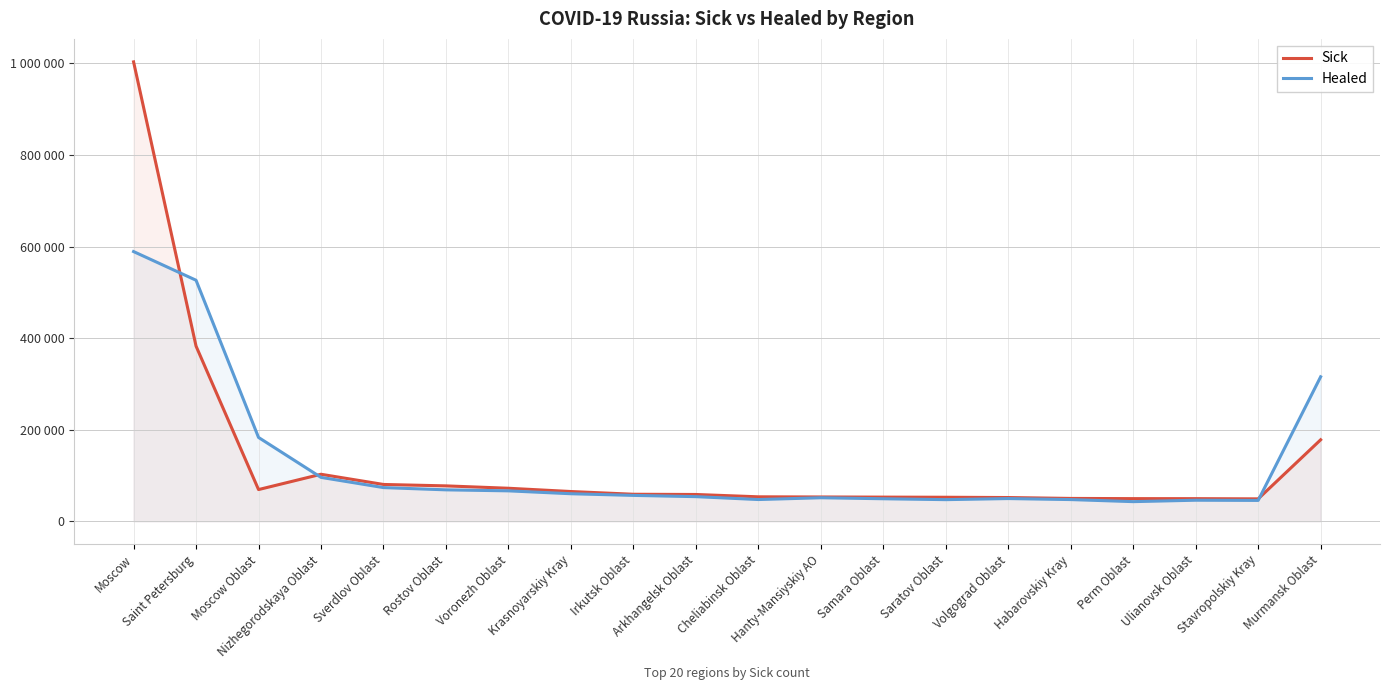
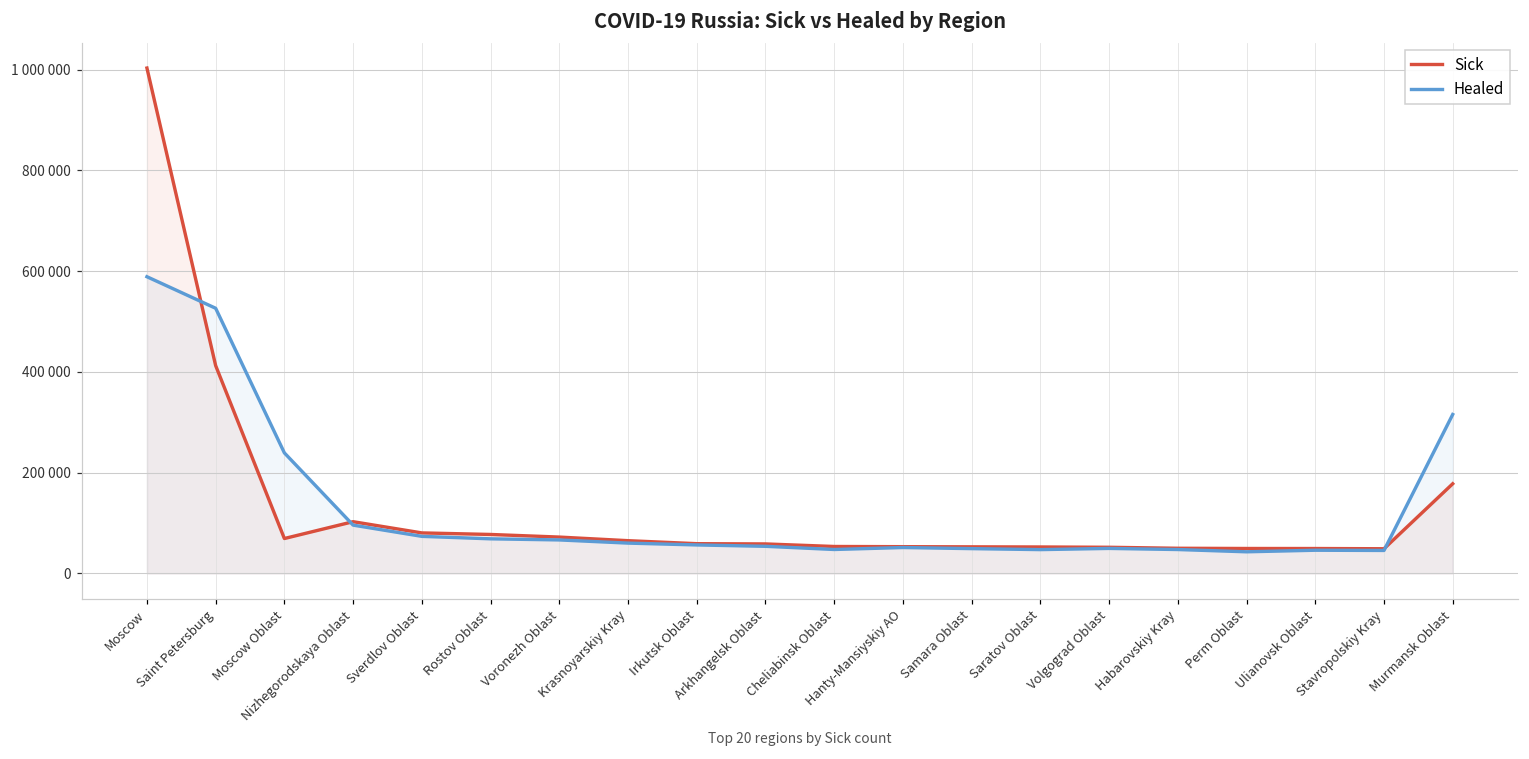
  {
    "Sick": {
      "Moscow": 1000000,
-     "Saint Petersburg": 380000,
+     "Saint Petersburg": 410000,
      "Moscow Oblast": 70000,
      "Nizhegorodskaya Oblast": 100000,
      "Sverdlov Oblast": 80000,
      "Rostov Oblast": 80000,
      "Cheliabinsk Oblast": 50000,
      "Perm Oblast": 50000,
      "Murmansk Oblast": 180000
    },
    "Healed": {
      "Moscow": 590000,
      "Saint Petersburg": 530000,
-     "Moscow Oblast": 180000,
+     "Moscow Oblast": 240000,
      "Nizhegorodskaya Oblast": 100000,
      "Sverdlov Oblast": 70000,
      "Rostov Oblast": 70000,
      "Cheliabinsk Oblast": 50000,
      "Perm Oblast": 40000,
      "Murmansk Oblast": 320000
    }
  }
